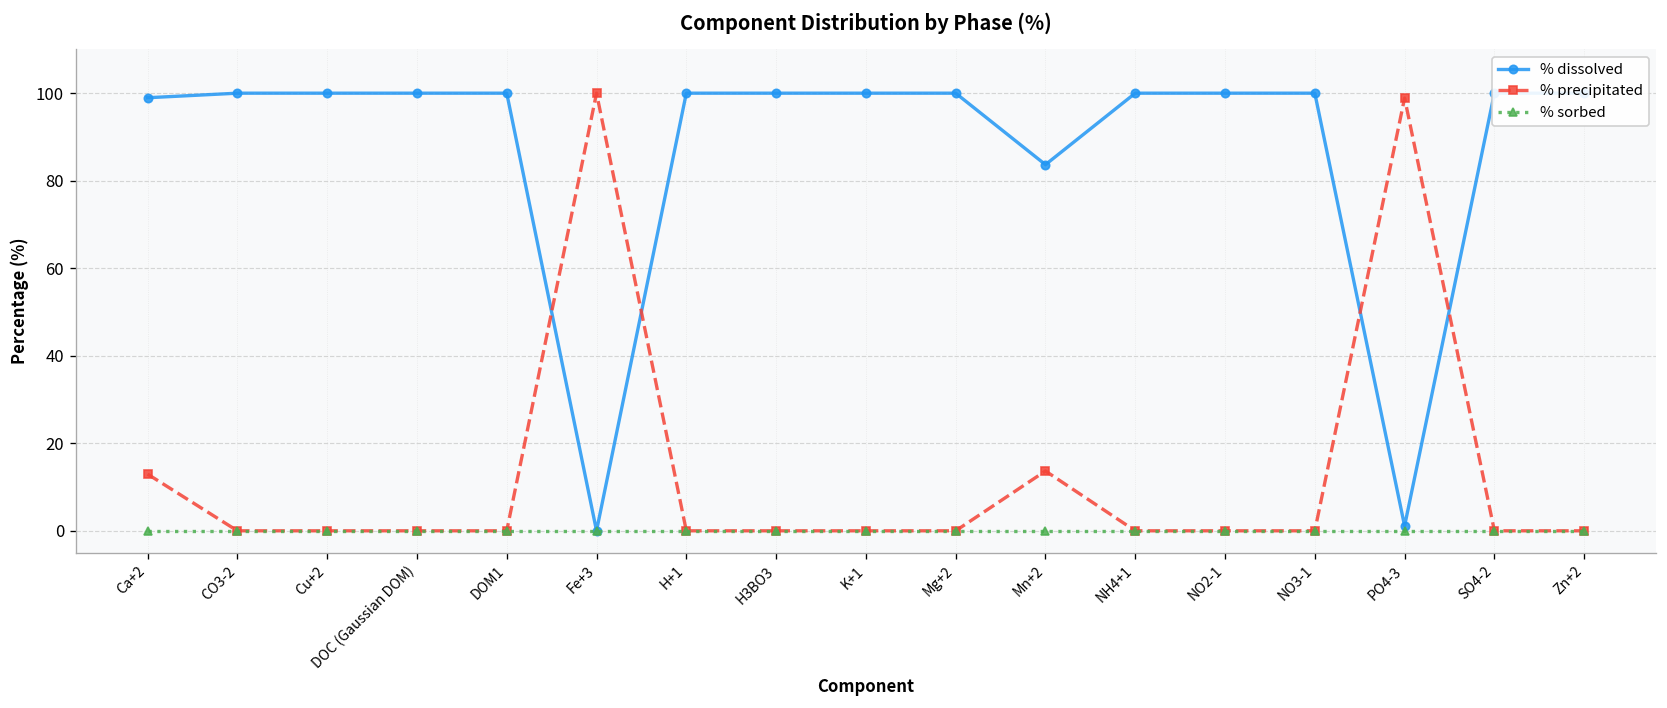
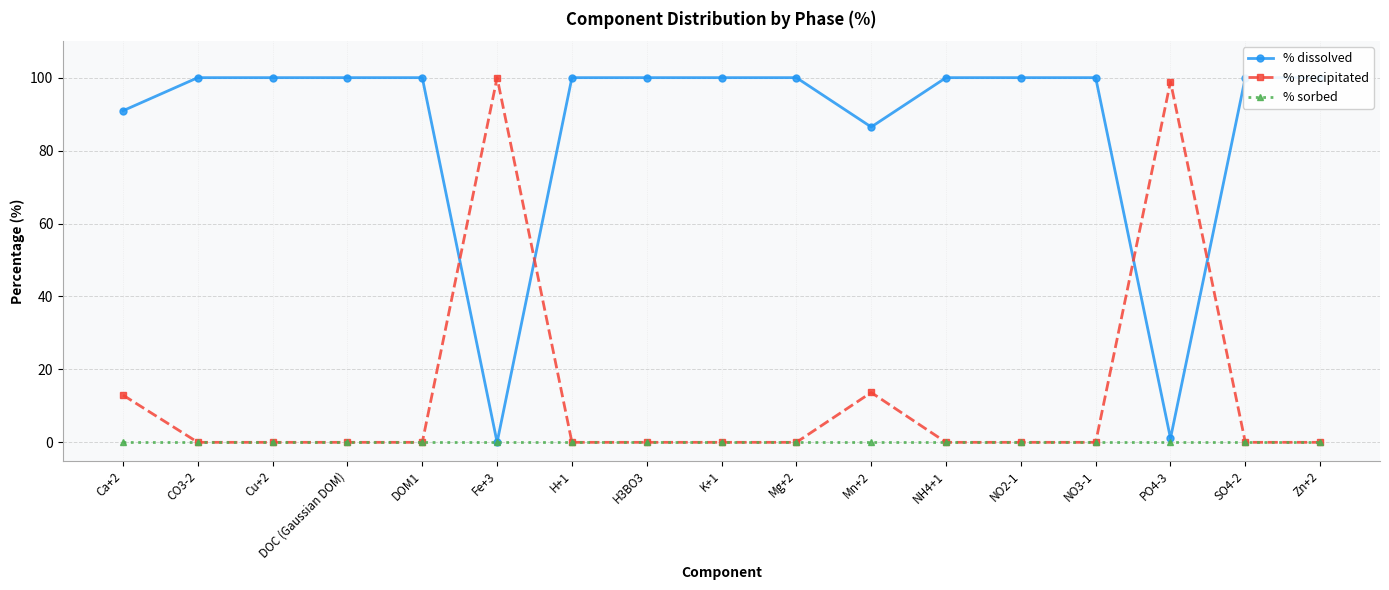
  {
    "% dissolved": {
-     "Ca+2": 99,
+     "Ca+2": 91,
      "CO3-2": 100,
      "Cu+2": 100,
      "DOC (Gaussian DOM)": 100,
      "DOM1": 100,
      "H+1": 100,
      "H3BO3": 100,
      "K+1": 100,
      "Mg+2": 100,
-     "Mn+2": 84,
+     "Mn+2": 86,
      "NH4+1": 100,
      "NO2-1": 100,
      "NO3-1": 100,
      "PO4-3": 1
    },
    "% precipitated": {
      "Ca+2": 13,
      "Fe+3": 100,
      "Mn+2": 14,
      "PO4-3": 99
    },
    "% sorbed": {
      "Ca+2": 0,
      "Mn+2": 0,
      "PO4-3": 0
    }
  }
